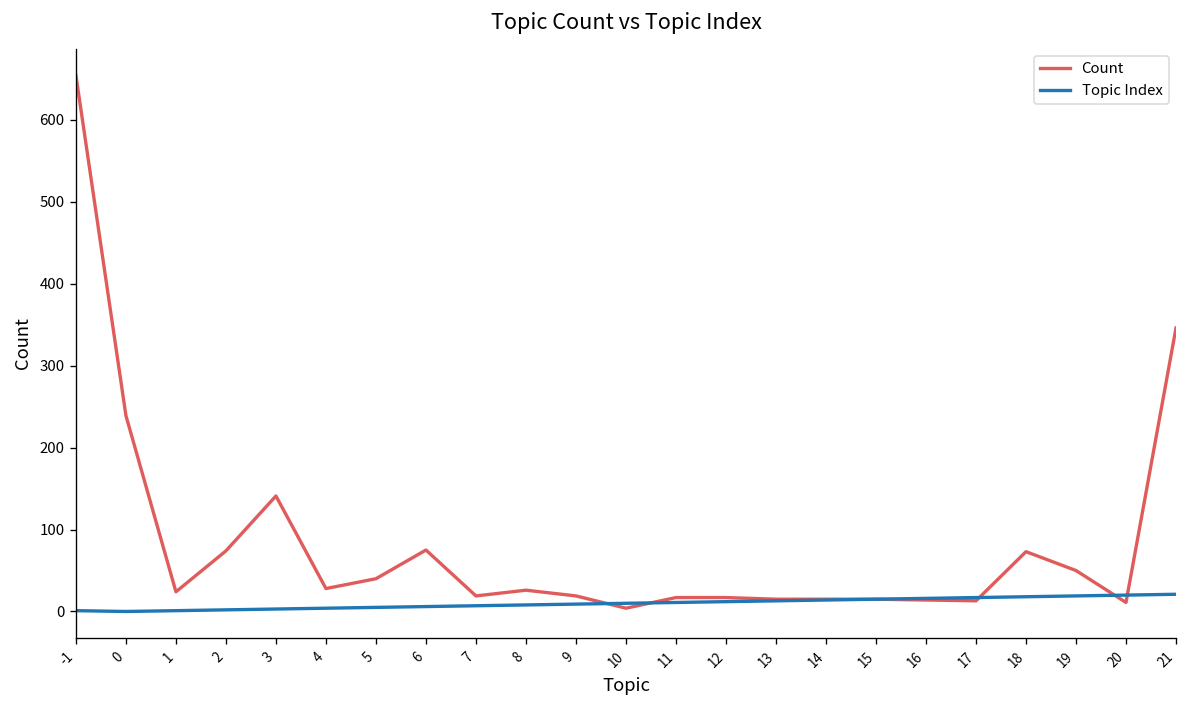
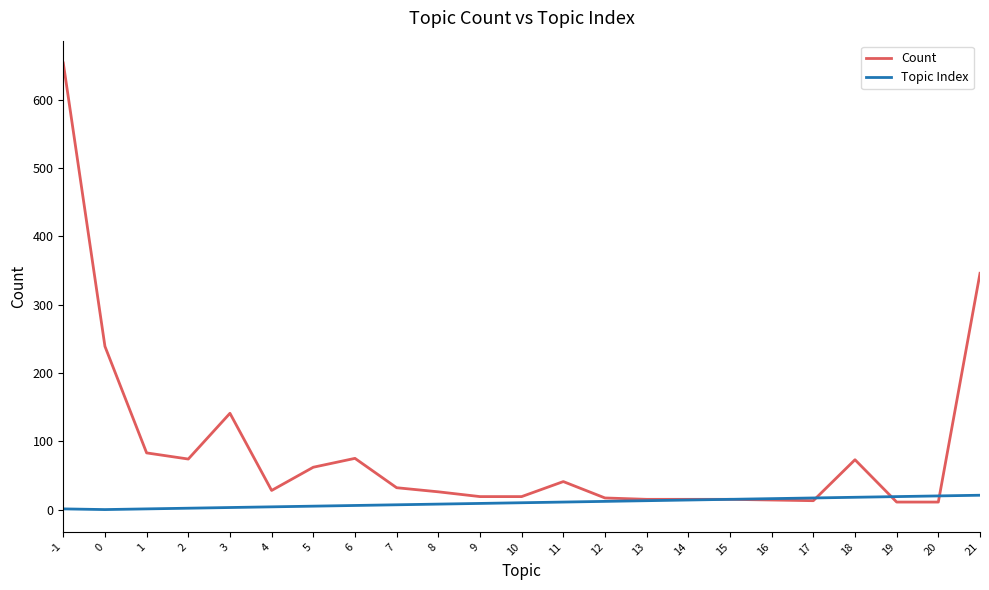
  {
    "Count": {
      "-1": 650,
      "0": 240,
-     "1": 20,
+     "1": 80,
      "2": 70,
      "3": 140,
      "4": 30,
-     "5": 40,
+     "5": 60,
      "6": 80,
-     "7": 20,
+     "7": 30,
      "8": 30,
      "9": 20,
-     "10": 0,
-     "11": 20,
+     "10": 20,
+     "11": 40,
      "12": 20,
      "17": 10,
      "18": 70,
-     "19": 50,
+     "19": 10,
      "20": 10,
      "21": 350
    },
    "Topic Index": {
      "-1": 0,
      "0": 0,
      "1": 0,
      "2": 0,
      "3": 0,
      "4": 0,
      "5": 10,
      "6": 10,
      "7": 10,
      "8": 10,
      "9": 10,
      "10": 10,
      "11": 10,
      "12": 10,
      "17": 20,
      "18": 20,
      "19": 20,
      "20": 20,
      "21": 20
    }
  }
